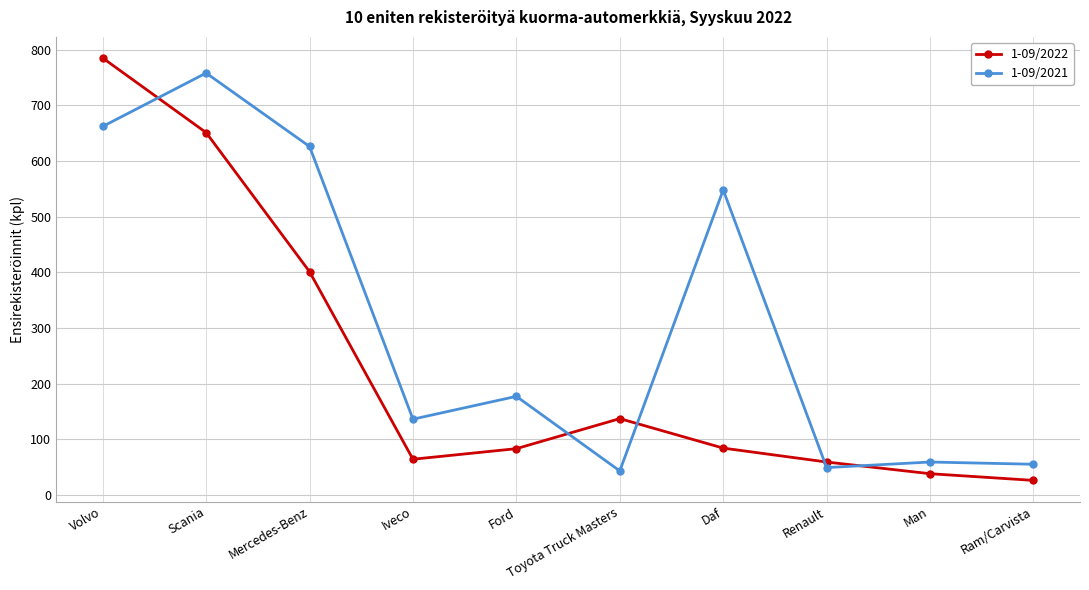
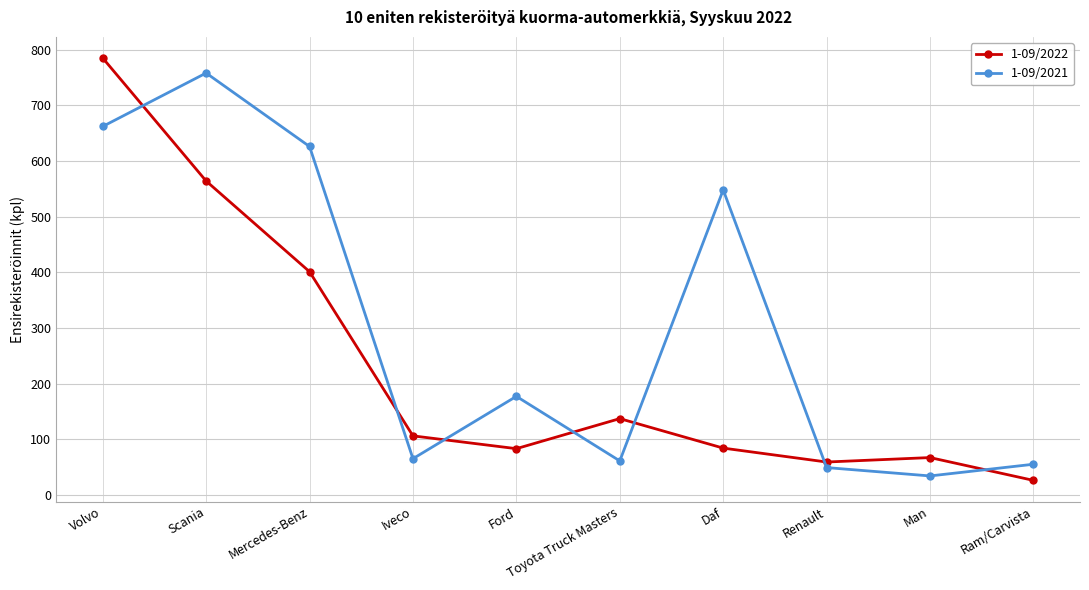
  {
    "1-09/2022": {
      "Volvo": 790,
-     "Scania": 650,
+     "Scania": 560,
      "Mercedes-Benz": 400,
-     "Iveco": 60,
+     "Iveco": 110,
      "Ford": 80,
      "Toyota Truck Masters": 140,
      "Daf": 80,
      "Renault": 60,
-     "Man": 40,
+     "Man": 70,
      "Ram/Carvista": 30
    },
    "1-09/2021": {
      "Volvo": 660,
      "Scania": 760,
      "Mercedes-Benz": 630,
-     "Iveco": 140,
+     "Iveco": 70,
      "Ford": 180,
-     "Toyota Truck Masters": 40,
+     "Toyota Truck Masters": 60,
      "Daf": 550,
      "Renault": 50,
-     "Man": 60,
+     "Man": 30,
      "Ram/Carvista": 60
    }
  }
